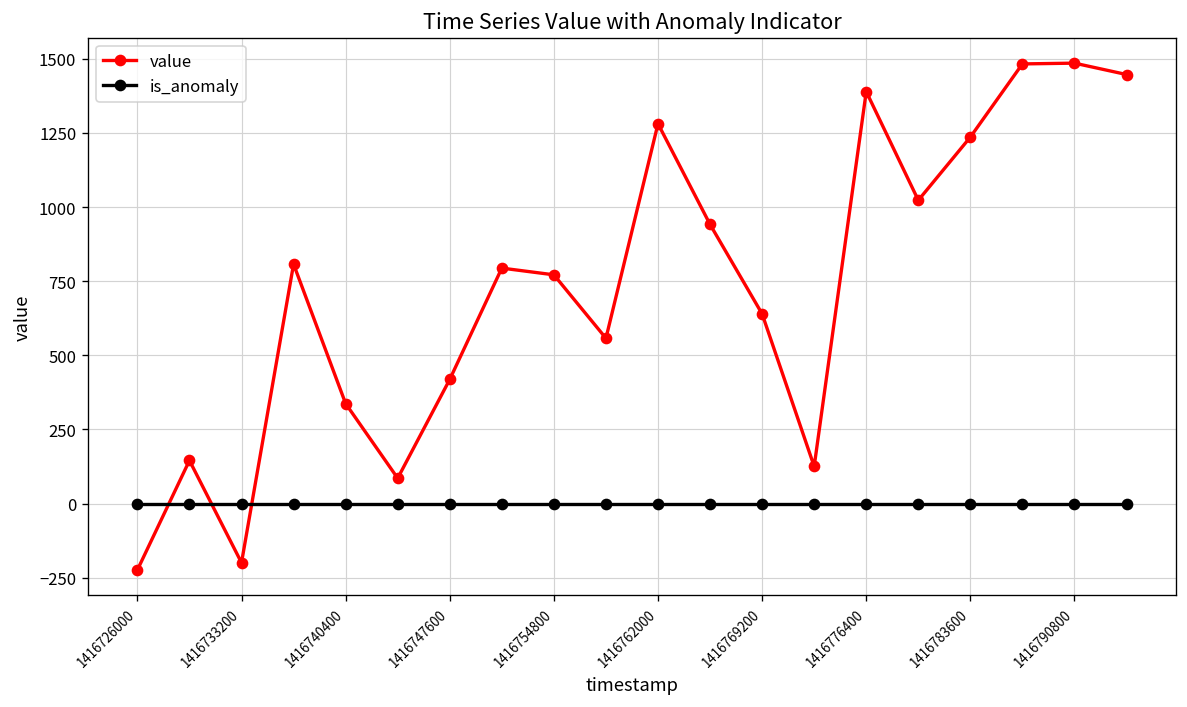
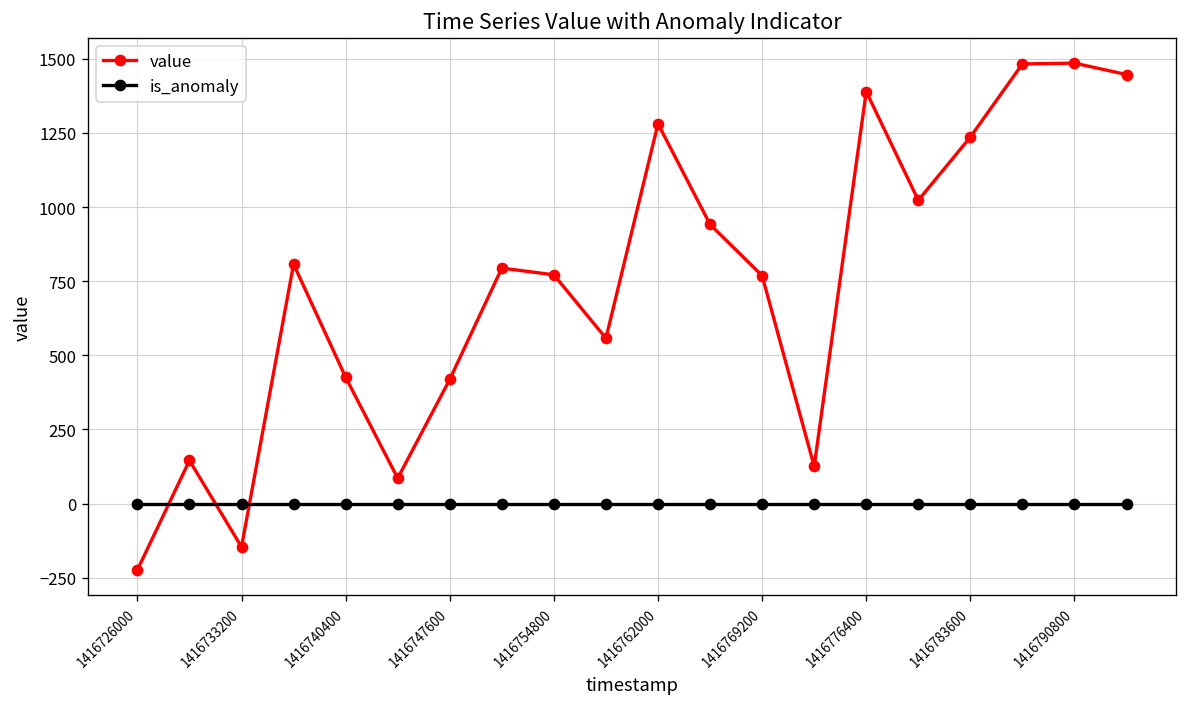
  {
    "value": {
      "1416726000": -220,
-     "1416733200": -200,
-     "1416740400": 340,
+     "1416733200": -150,
+     "1416740400": 430,
      "1416747600": 420,
      "1416754800": 770,
      "1416762000": 1280,
-     "1416769200": 640,
+     "1416769200": 770,
      "1416776400": 1390,
      "1416783600": 1240,
      "1416790800": 1490
    },
    "is_anomaly": {
      "1416726000": 0,
      "1416733200": 0,
      "1416740400": 0,
      "1416747600": 0,
      "1416754800": 0,
      "1416762000": 0,
      "1416769200": 0,
      "1416776400": 0,
      "1416783600": 0,
      "1416790800": 0
    }
  }
